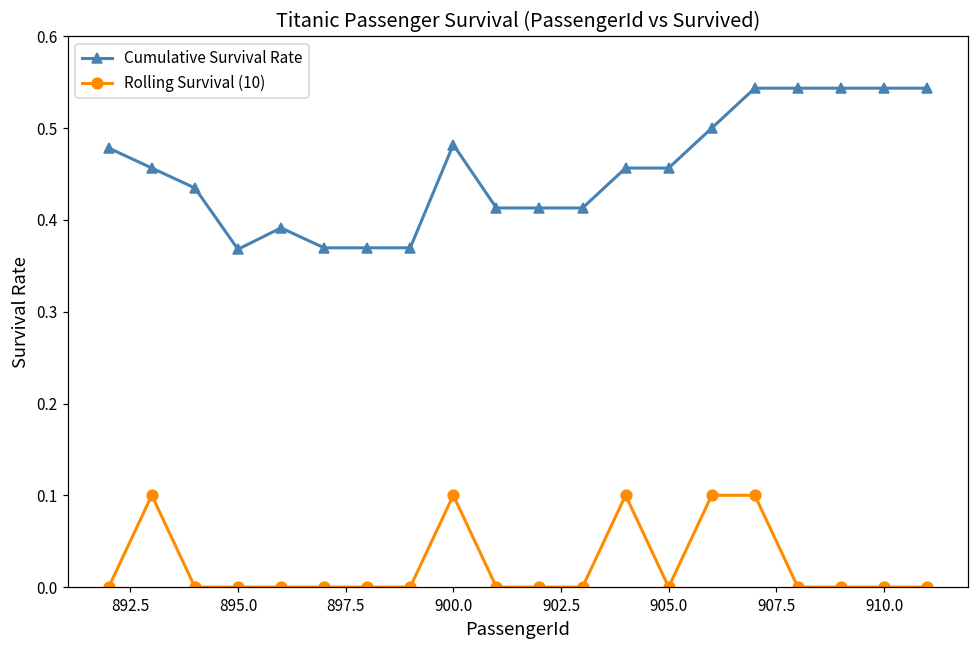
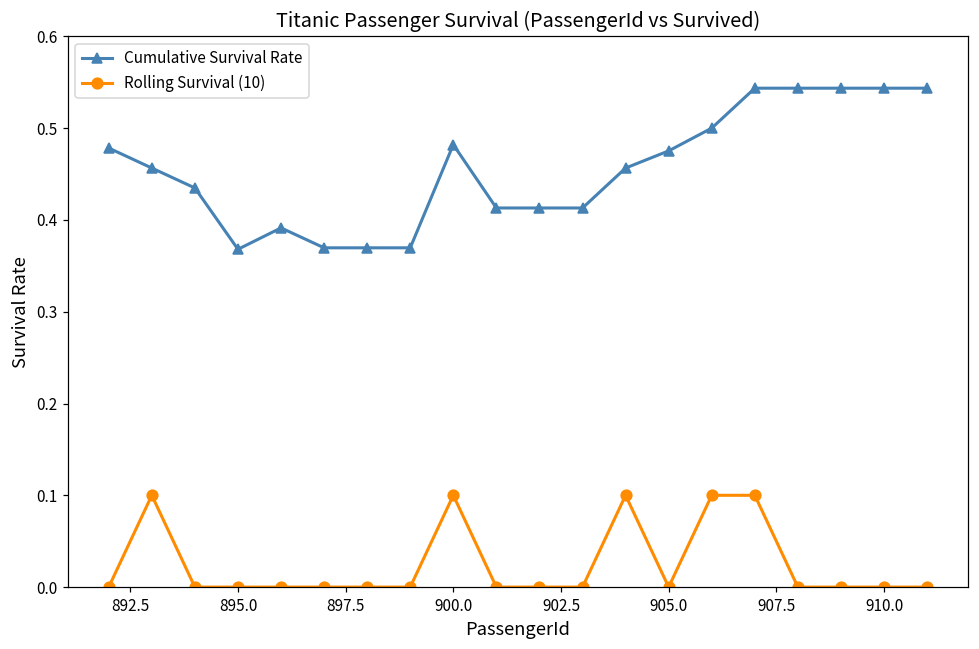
  {
    "Cumulative Survival Rate": {
      "895.0": 0.37,
      "900.0": 0.48,
-     "905.0": 0.46,
+     "905.0": 0.48,
      "910.0": 0.54
    },
    "Rolling Survival (10)": {
      "895.0": 0.00,
      "900.0": 0.10,
      "905.0": 0.00,
      "910.0": 0.00
    }
  }
